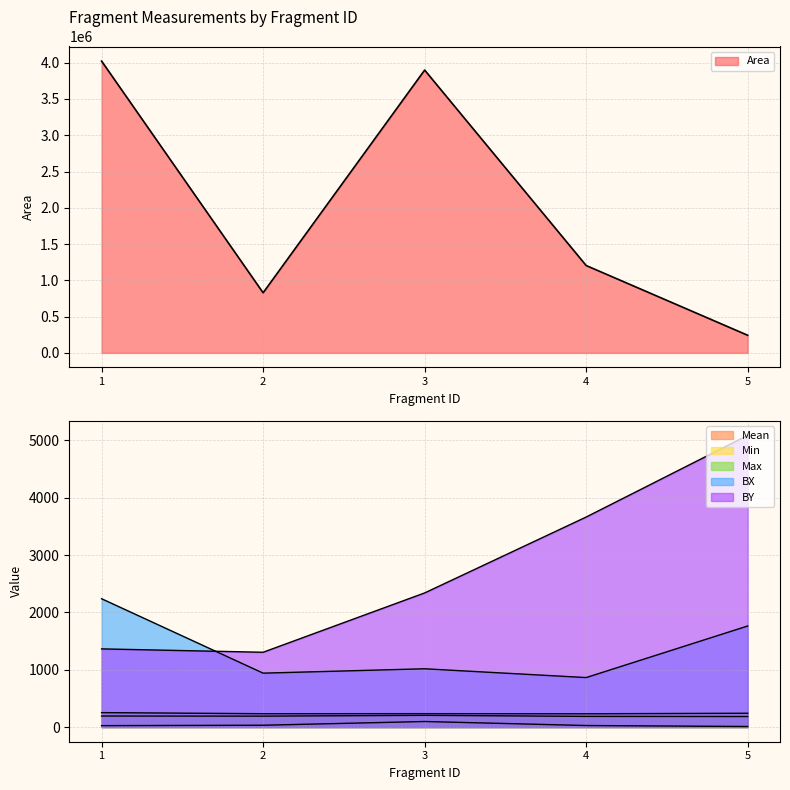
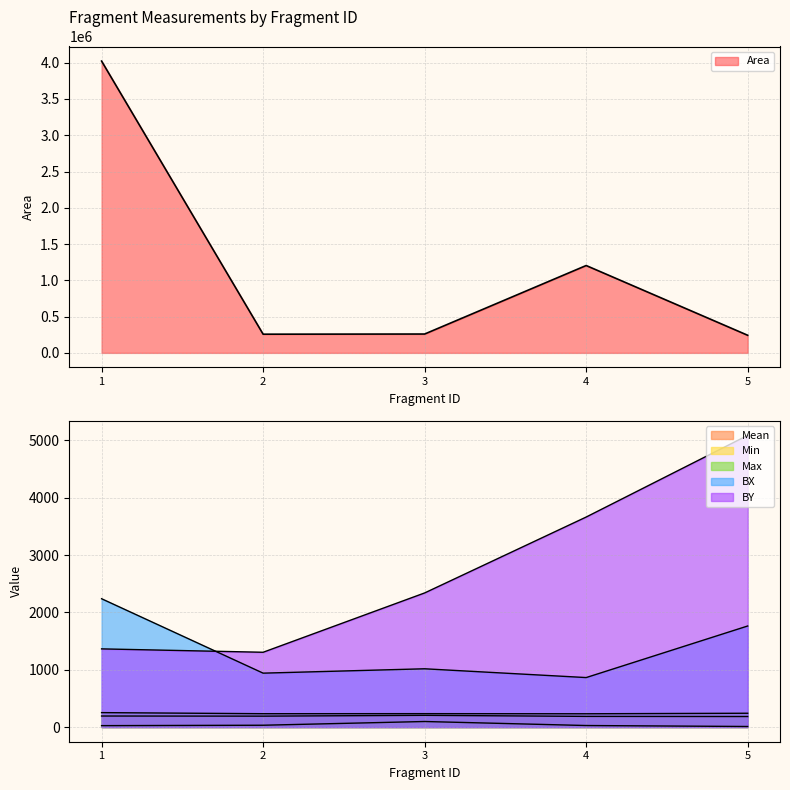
  {
    "Fragment Measurements by Fragment ID": {
      "1": 4000000,
-     "2": 800000,
-     "3": 3900000,
+     "2": 300000,
+     "3": 300000,
      "4": 1200000,
      "5": 200000
    }
  }
